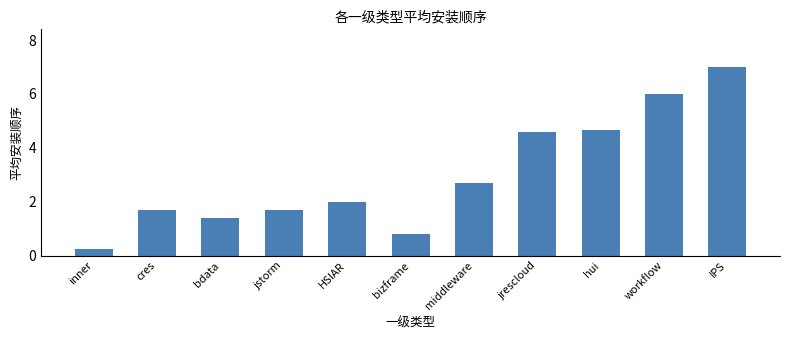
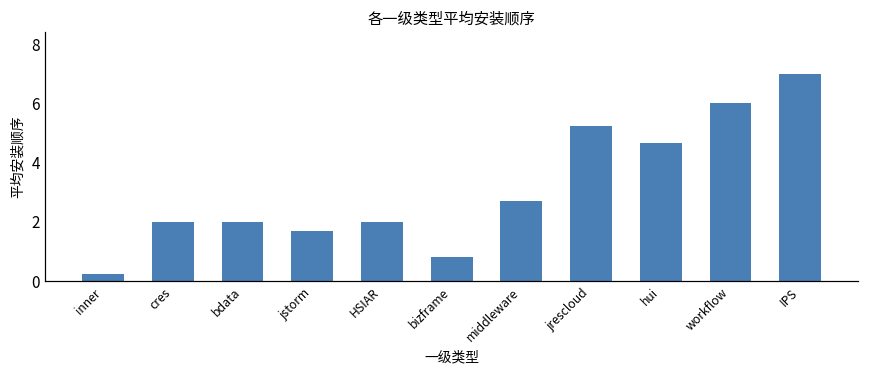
  {
    "inner": 0.3,
-   "cres": 1.7,
-   "bdata": 1.4,
+   "cres": 2.0,
+   "bdata": 2.0,
    "jstorm": 1.7,
    "HSIAR": 2.0,
    "bizframe": 0.8,
    "middleware": 2.7,
-   "jrescloud": 4.6,
+   "jrescloud": 5.3,
    "hui": 4.7,
    "workflow": 6.0,
    "IPS": 7.0
  }
